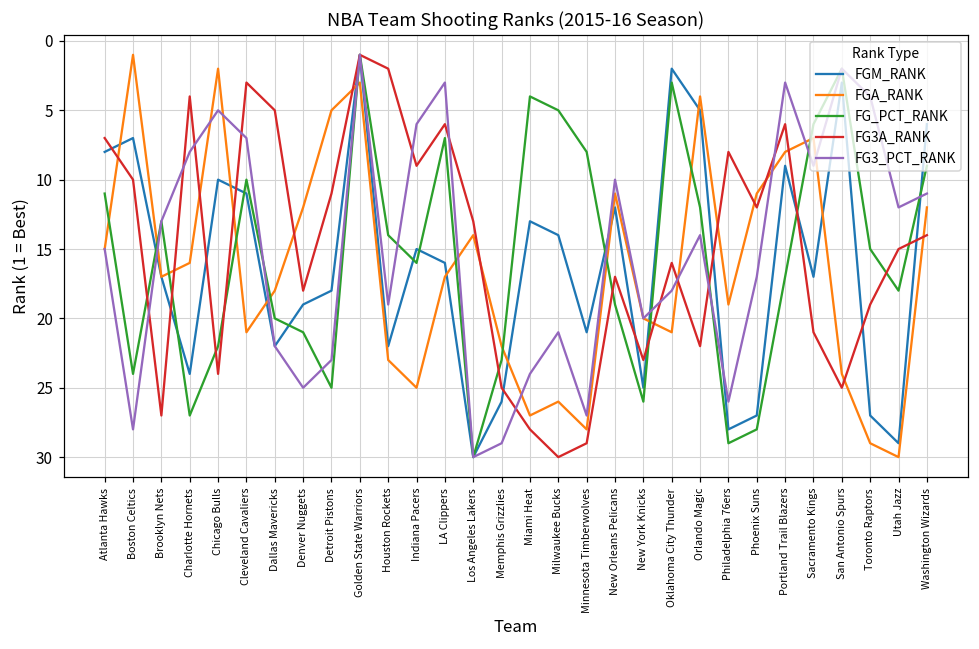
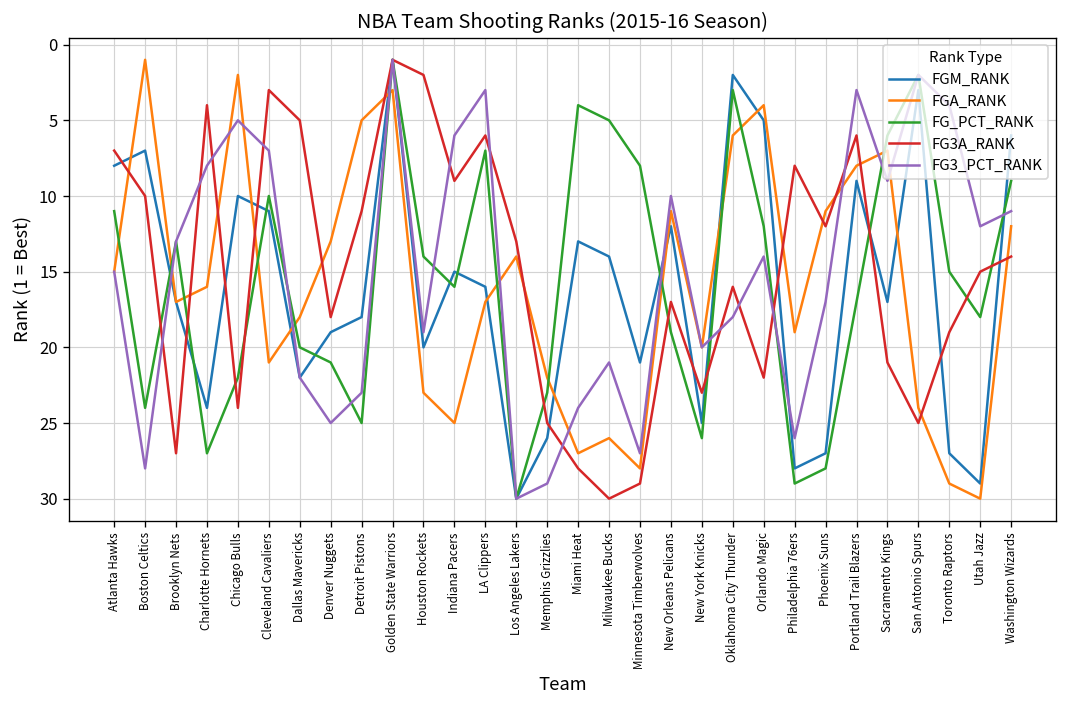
  {
    "FGM_RANK": {
      "Atlanta Hawks": 8,
      "Boston Celtics": 7,
      "Charlotte Hornets": 24,
      "Chicago Bulls": 10,
      "Cleveland Cavaliers": 11,
      "Denver Nuggets": 19,
      "Detroit Pistons": 18,
-     "Houston Rockets": 22,
+     "Houston Rockets": 20,
      "Indiana Pacers": 15,
      "LA Clippers": 16,
      "Memphis Grizzlies": 26,
      "Miami Heat": 13,
      "Milwaukee Bucks": 14,
      "Minnesota Timberwolves": 21,
      "New Orleans Pelicans": 12,
      "New York Knicks": 25,
      "Oklahoma City Thunder": 2,
      "Orlando Magic": 5,
      "Philadelphia 76ers": 28,
      "Phoenix Suns": 27,
      "Portland Trail Blazers": 9,
      "Sacramento Kings": 17,
      "Toronto Raptors": 27,
      "Utah Jazz": 29
    },
    "FGA_RANK": {
      "Boston Celtics": 1,
      "Charlotte Hornets": 16,
      "Chicago Bulls": 2,
      "Cleveland Cavaliers": 21,
      "Dallas Mavericks": 18,
-     "Denver Nuggets": 12,
+     "Denver Nuggets": 13,
      "Detroit Pistons": 5,
      "Golden State Warriors": 3,
      "Houston Rockets": 23,
      "Indiana Pacers": 25,
      "LA Clippers": 17,
      "Los Angeles Lakers": 14,
      "Memphis Grizzlies": 22,
      "Miami Heat": 27,
      "Milwaukee Bucks": 26,
      "Minnesota Timberwolves": 28,
      "New Orleans Pelicans": 11,
-     "Oklahoma City Thunder": 21,
+     "Oklahoma City Thunder": 6,
      "Orlando Magic": 4,
      "Philadelphia 76ers": 19,
      "Phoenix Suns": 11,
      "Portland Trail Blazers": 8,
      "San Antonio Spurs": 24,
      "Toronto Raptors": 29,
      "Utah Jazz": 30,
      "Washington Wizards": 12
    },
    "FG_PCT_RANK": {
      "Atlanta Hawks": 11,
      "Boston Celtics": 24,
      "Charlotte Hornets": 27,
      "Chicago Bulls": 22,
      "Cleveland Cavaliers": 10,
      "Dallas Mavericks": 20,
      "Denver Nuggets": 21,
      "Detroit Pistons": 25,
      "Houston Rockets": 14,
      "Indiana Pacers": 16,
      "LA Clippers": 7,
      "Memphis Grizzlies": 23,
      "Miami Heat": 4,
      "Milwaukee Bucks": 5,
      "Minnesota Timberwolves": 8,
      "New Orleans Pelicans": 19,
      "New York Knicks": 26,
      "Oklahoma City Thunder": 3,
      "Orlando Magic": 12,
      "Philadelphia 76ers": 29,
      "Phoenix Suns": 28,
      "Portland Trail Blazers": 17,
      "Toronto Raptors": 15,
      "Utah Jazz": 18
    },
    "FG3A_RANK": {
      "Atlanta Hawks": 7,
      "Boston Celtics": 10,
      "Brooklyn Nets": 27,
      "Charlotte Hornets": 4,
      "Chicago Bulls": 24,
      "Cleveland Cavaliers": 3,
      "Dallas Mavericks": 5,
      "Denver Nuggets": 18,
      "Detroit Pistons": 11,
      "Houston Rockets": 2,
      "Indiana Pacers": 9,
      "LA Clippers": 6,
      "Los Angeles Lakers": 13,
      "Memphis Grizzlies": 25,
      "Miami Heat": 28,
      "Milwaukee Bucks": 30,
      "Minnesota Timberwolves": 29,
      "New Orleans Pelicans": 17,
      "New York Knicks": 23,
      "Oklahoma City Thunder": 16,
      "Orlando Magic": 22,
      "Philadelphia 76ers": 8,
      "Phoenix Suns": 12,
      "Portland Trail Blazers": 6,
      "Sacramento Kings": 21,
      "San Antonio Spurs": 25,
      "Toronto Raptors": 19,
      "Utah Jazz": 15,
      "Washington Wizards": 14
    },
    "FG3_PCT_RANK": {
      "Boston Celtics": 28,
      "Charlotte Hornets": 8,
      "Chicago Bulls": 5,
      "Cleveland Cavaliers": 7,
      "Denver Nuggets": 25,
      "Detroit Pistons": 23,
      "Houston Rockets": 19,
      "Indiana Pacers": 6,
      "LA Clippers": 3,
      "Memphis Grizzlies": 29,
      "Miami Heat": 24,
      "Milwaukee Bucks": 21,
      "Minnesota Timberwolves": 27,
      "New Orleans Pelicans": 10,
      "Oklahoma City Thunder": 18,
      "Orlando Magic": 14,
      "Philadelphia 76ers": 26,
      "Phoenix Suns": 17,
      "Portland Trail Blazers": 3,
      "Utah Jazz": 12,
      "Washington Wizards": 11
    }
  }
